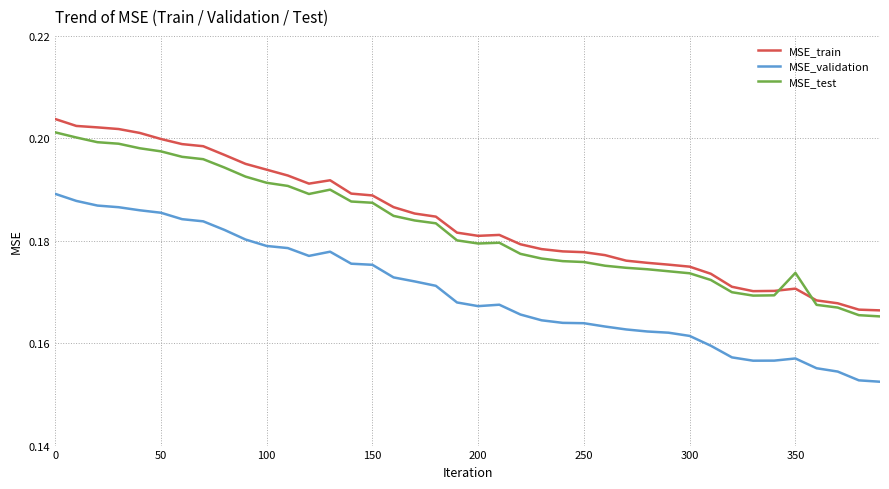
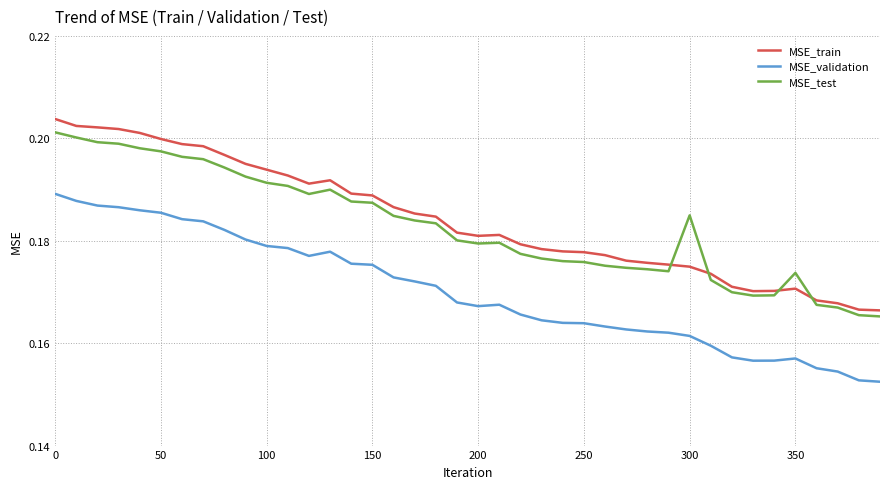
  {
    "MSE_train": {
      "0": 0.204,
      "50": 0.200,
      "100": 0.194,
      "150": 0.189,
      "200": 0.181,
      "250": 0.178,
      "300": 0.175,
      "350": 0.171
    },
    "MSE_validation": {
      "0": 0.189,
      "50": 0.185,
      "100": 0.179,
      "150": 0.175,
      "200": 0.167,
      "250": 0.164,
      "300": 0.161,
      "350": 0.157
    },
    "MSE_test": {
      "0": 0.201,
      "50": 0.197,
      "100": 0.191,
      "150": 0.187,
      "200": 0.179,
      "250": 0.176,
-     "300": 0.174,
+     "300": 0.185,
      "350": 0.174
    }
  }
